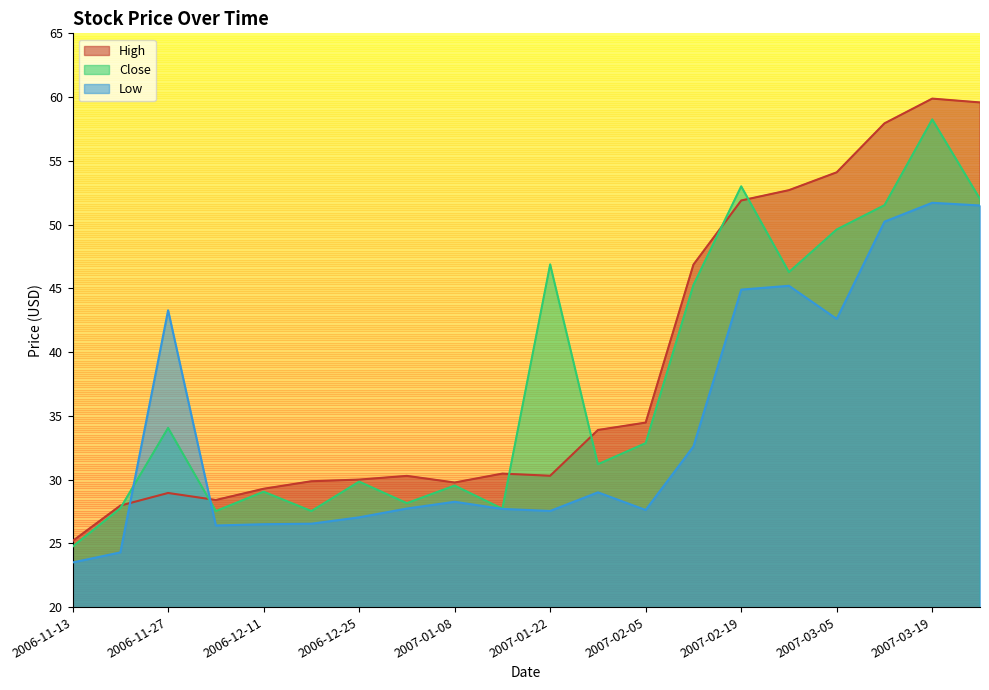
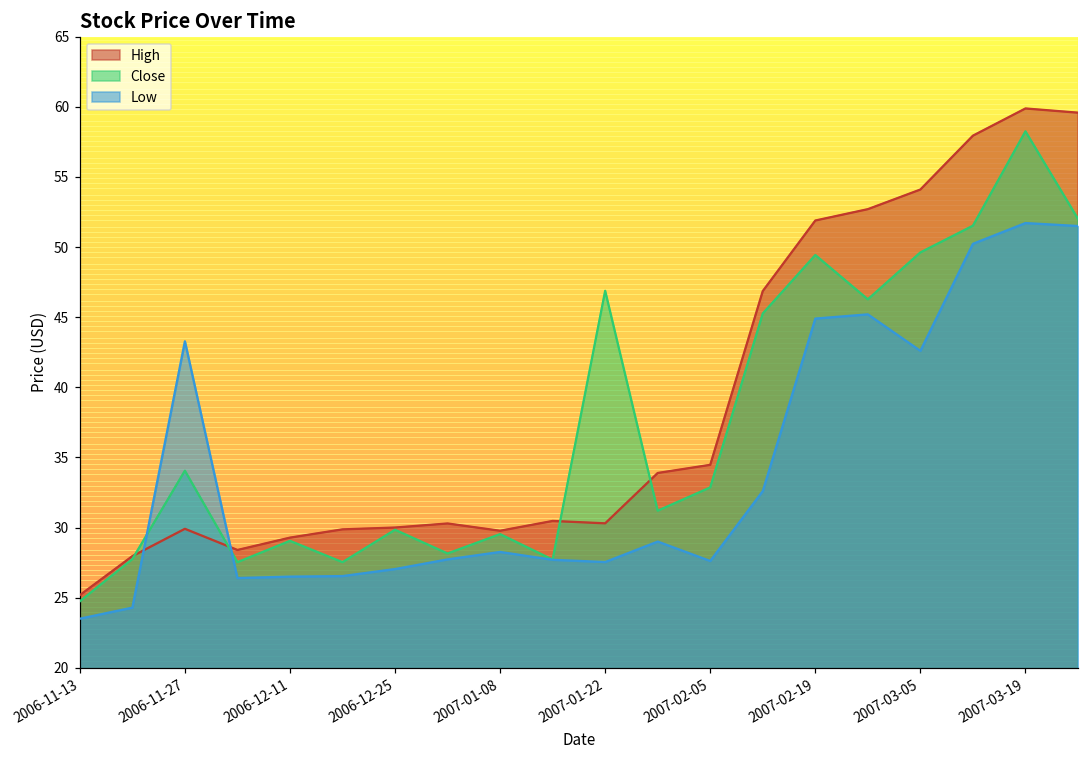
  {
    "High": {
      "2006-11-13": 25.2,
-     "2006-11-27": 29.0,
+     "2006-11-27": 29.9,
      "2006-12-11": 29.3,
      "2007-01-08": 29.8,
      "2007-01-22": 30.3,
      "2007-02-05": 34.5,
      "2007-02-19": 51.9,
      "2007-03-05": 54.1,
      "2007-03-19": 59.9
    },
    "Close": {
      "2006-11-13": 24.7,
      "2006-11-27": 34.1,
      "2006-12-11": 29.0,
      "2007-01-08": 29.5,
      "2007-01-22": 46.9,
      "2007-02-05": 32.9,
-     "2007-02-19": 53.0,
+     "2007-02-19": 49.4,
      "2007-03-05": 49.6,
      "2007-03-19": 58.3
    },
    "Low": {
      "2006-11-13": 23.5,
      "2006-11-27": 43.3,
      "2006-12-11": 26.5,
      "2006-12-25": 27.0,
      "2007-01-08": 28.3,
      "2007-01-22": 27.5,
      "2007-02-05": 27.6,
      "2007-02-19": 44.9,
      "2007-03-05": 42.6,
      "2007-03-19": 51.7
    }
  }
